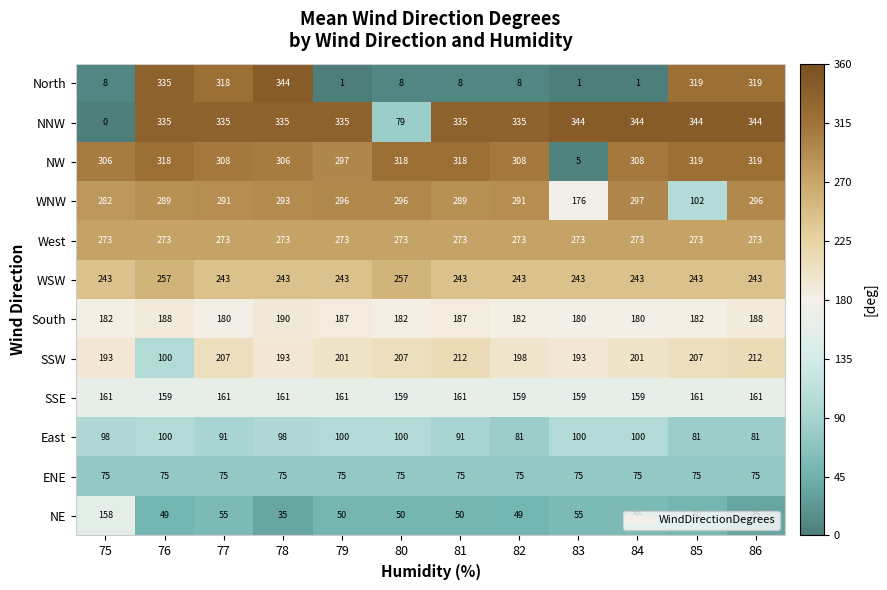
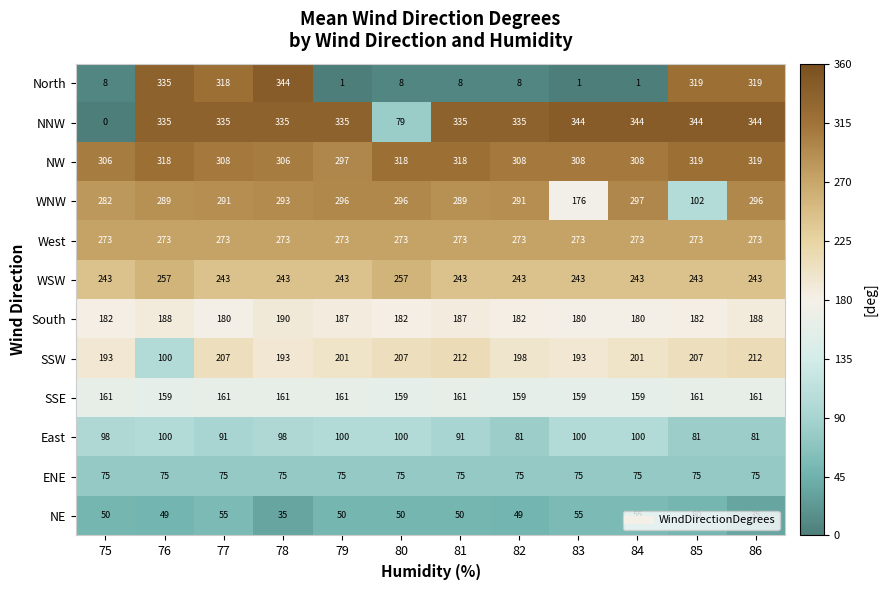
  {
    "North": {
      "75": 8,
      "76": 335,
      "77": 318,
      "78": 344,
      "79": 1,
      "80": 8,
      "81": 8,
      "82": 8,
      "83": 1,
      "84": 1,
      "85": 319,
      "86": 319
    },
    "NNW": {
      "75": 0,
      "76": 335,
      "77": 335,
      "78": 335,
      "79": 335,
      "80": 79,
      "81": 335,
      "82": 335,
      "83": 344,
      "84": 344,
      "85": 344,
      "86": 344
    },
    "NW": {
      "75": 306,
      "76": 318,
      "77": 308,
      "78": 306,
      "79": 297,
      "80": 318,
      "81": 318,
      "82": 308,
-     "83": 5,
+     "83": 308,
      "84": 308,
      "85": 319,
      "86": 319
    },
    "WNW": {
      "75": 282,
      "76": 289,
      "77": 291,
      "78": 293,
      "79": 296,
      "80": 296,
      "81": 289,
      "82": 291,
      "83": 176,
      "84": 297,
      "85": 102,
      "86": 296
    },
    "West": {
      "75": 273,
      "76": 273,
      "77": 273,
      "78": 273,
      "79": 273,
      "80": 273,
      "81": 273,
      "82": 273,
      "83": 273,
      "84": 273,
      "85": 273,
      "86": 273
    },
    "WSW": {
      "75": 243,
      "76": 257,
      "77": 243,
      "78": 243,
      "79": 243,
      "80": 257,
      "81": 243,
      "82": 243,
      "83": 243,
      "84": 243,
      "85": 243,
      "86": 243
    },
    "South": {
      "75": 182,
      "76": 188,
      "77": 180,
      "78": 190,
      "79": 187,
      "80": 182,
      "81": 187,
      "82": 182,
      "83": 180,
      "84": 180,
      "85": 182,
      "86": 188
    },
    "SSW": {
      "75": 193,
      "76": 100,
      "77": 207,
      "78": 193,
      "79": 201,
      "80": 207,
      "81": 212,
      "82": 198,
      "83": 193,
      "84": 201,
      "85": 207,
      "86": 212
    },
    "SSE": {
      "75": 161,
      "76": 159,
      "77": 161,
      "78": 161,
      "79": 161,
      "80": 159,
      "81": 161,
      "82": 159,
      "83": 159,
      "84": 159,
      "85": 161,
      "86": 161
    },
    "East": {
      "75": 98,
      "76": 100,
      "77": 91,
      "78": 98,
      "79": 100,
      "80": 100,
      "81": 91,
      "82": 81,
      "83": 100,
      "84": 100,
      "85": 81,
      "86": 81
    },
    "ENE": {
      "75": 75,
      "76": 75,
      "77": 75,
      "78": 75,
      "79": 75,
      "80": 75,
      "81": 75,
      "82": 75,
      "83": 75,
      "84": 75,
      "85": 75,
      "86": 75
    },
    "NE": {
-     "75": 158,
+     "75": 50,
      "76": 49,
      "77": 55,
      "78": 35,
      "79": 50,
      "80": 50,
      "81": 50,
      "82": 49,
      "83": 55
    }
  }
